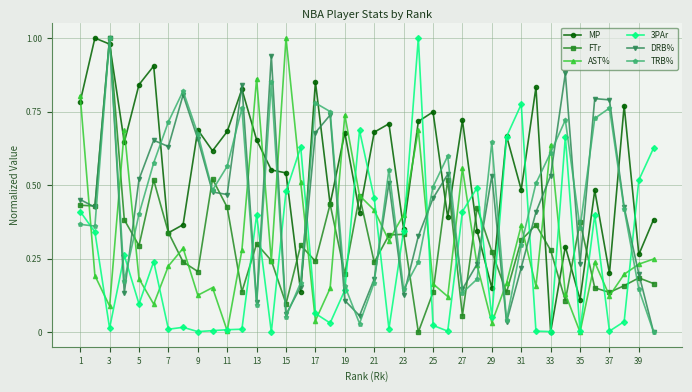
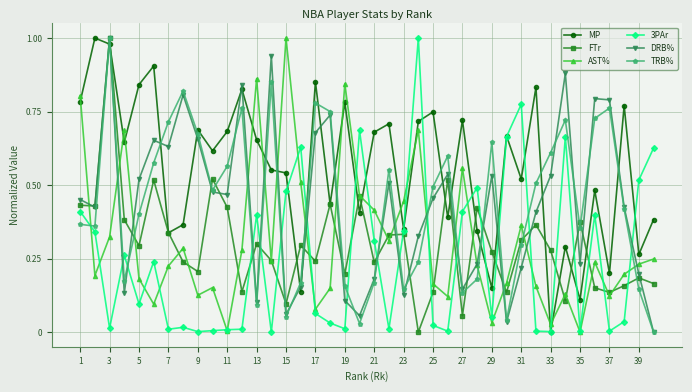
  {
    "MP": {
      "1": 0.78,
      "3": 0.98,
      "5": 0.84,
      "9": 0.69,
      "11": 0.68,
      "13": 0.65,
      "15": 0.54,
      "17": 0.85,
-     "19": 0.68,
+     "19": 0.78,
      "21": 0.68,
      "25": 0.75,
      "27": 0.72,
      "29": 0.15,
-     "31": 0.48,
+     "31": 0.52,
      "35": 0.11,
      "37": 0.20,
      "39": 0.26
    },
    "AST%": {
      "1": 0.80,
-     "3": 0.09,
+     "3": 0.32,
      "5": 0.18,
      "7": 0.22,
      "9": 0.13,
      "13": 0.86,
      "15": 1.00,
-     "17": 0.04,
-     "19": 0.74,
+     "17": 0.08,
+     "19": 0.84,
      "21": 0.41,
-     "23": 0.40,
+     "23": 0.44,
      "25": 0.16,
      "27": 0.56,
      "29": 0.03,
      "31": 0.36,
-     "33": 0.64,
+     "33": 0.03,
      "37": 0.12,
      "39": 0.23
    },
    "3PAr": {
      "1": 0.41,
      "3": 0.01,
      "5": 0.10,
      "7": 0.01,
      "9": 0.00,
      "13": 0.40,
      "15": 0.48,
      "17": 0.06,
-     "19": 0.14,
-     "21": 0.46,
+     "19": 0.01,
+     "21": 0.31,
      "25": 0.02,
      "27": 0.41,
      "29": 0.05,
      "31": 0.77,
      "37": 0.00,
      "39": 0.52
    }
  }
